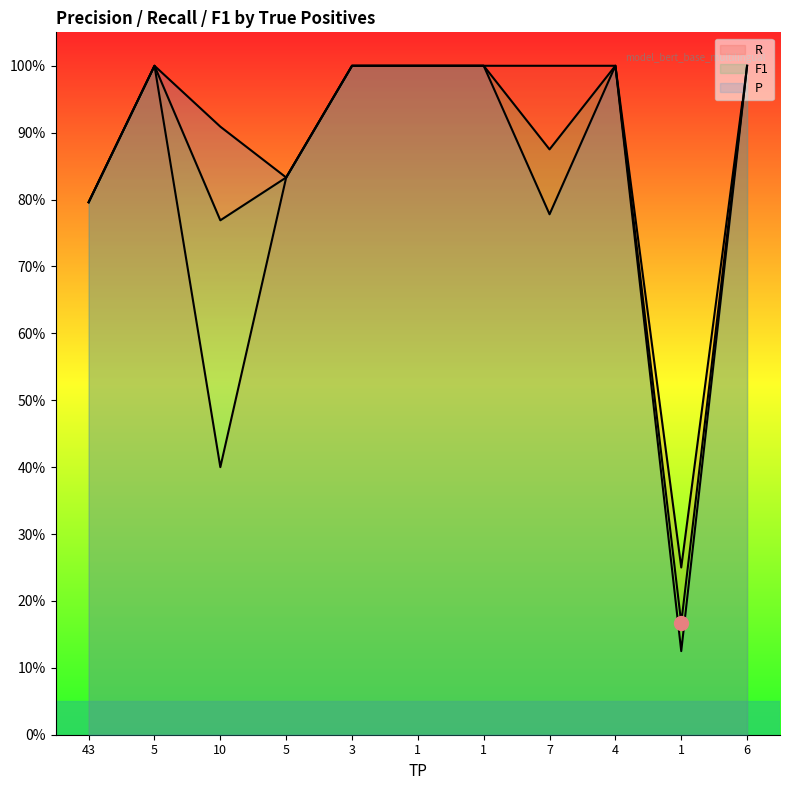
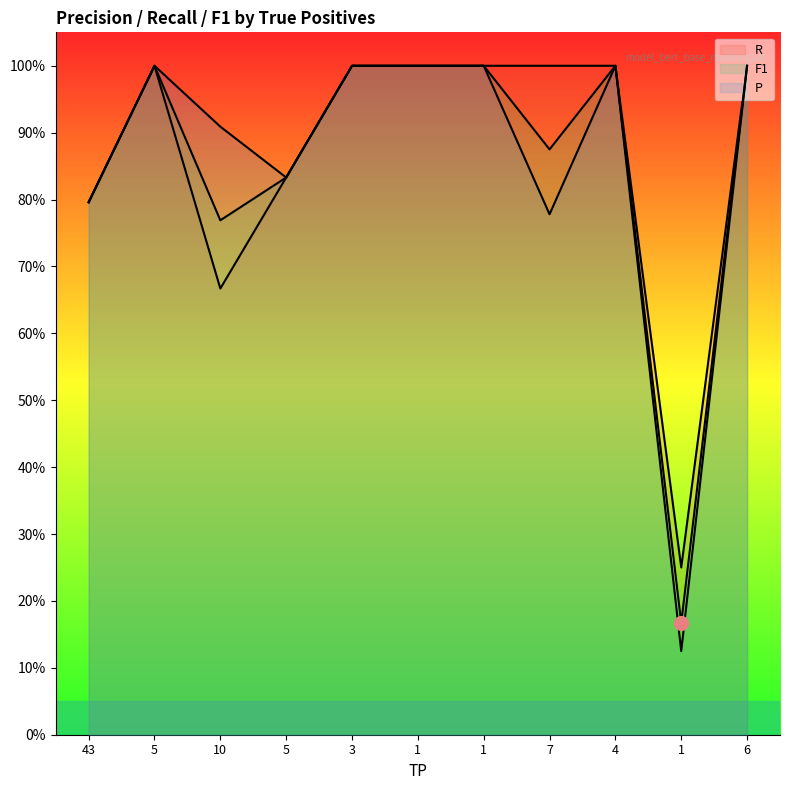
  {
    "R": {
-     "10": "40%",
+     "10": "67%",
      "7": "100%"
    }
  }
